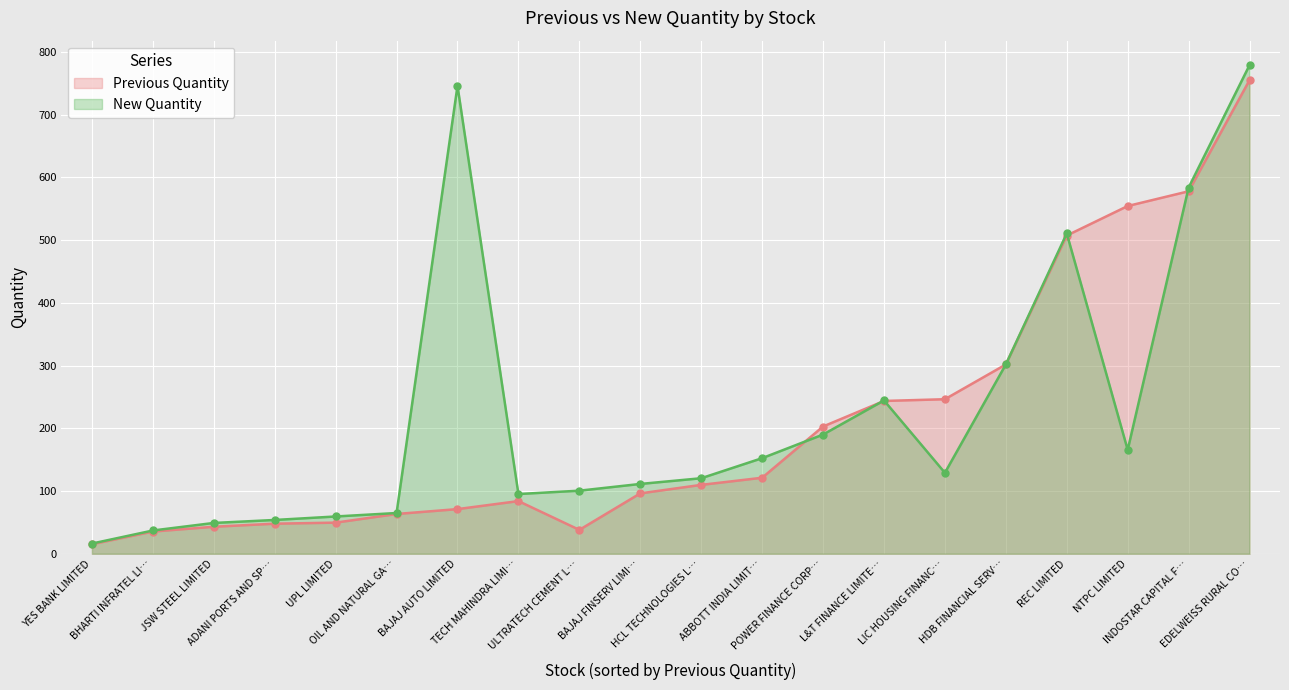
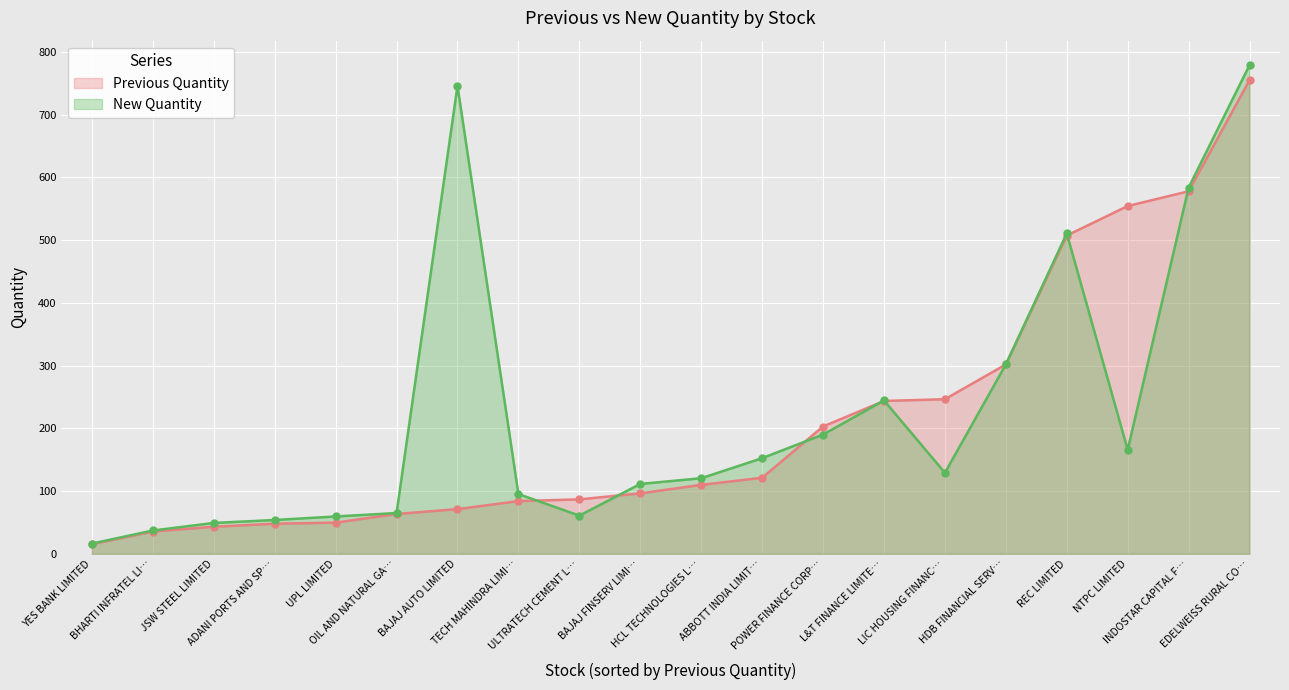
  {
    "Previous Quantity": {
      "JSW STEEL LIMITED": 40,
      "ADANI PORTS AND SP…": 50,
      "UPL LIMITED": 50,
      "BAJAJ AUTO LIMITED": 70,
      "TECH MAHINDRA LIMI…": 80,
-     "ULTRATECH CEMENT L…": 40,
+     "ULTRATECH CEMENT L…": 90,
      "BAJAJ FINSERV LIMI…": 100,
      "HCL TECHNOLOGIES L…": 110,
      "ABBOTT INDIA LIMIT…": 120,
      "POWER FINANCE CORP…": 200,
      "LIC HOUSING FINANC…": 250,
      "NTPC LIMITED": 550,
      "INDOSTAR CAPITAL F…": 580,
      "EDELWEISS RURAL CO…": 750
    },
    "New Quantity": {
      "JSW STEEL LIMITED": 50,
      "ADANI PORTS AND SP…": 50,
      "UPL LIMITED": 60,
      "BAJAJ AUTO LIMITED": 750,
      "TECH MAHINDRA LIMI…": 100,
-     "ULTRATECH CEMENT L…": 100,
+     "ULTRATECH CEMENT L…": 60,
      "BAJAJ FINSERV LIMI…": 110,
      "HCL TECHNOLOGIES L…": 120,
      "ABBOTT INDIA LIMIT…": 150,
      "POWER FINANCE CORP…": 190,
      "LIC HOUSING FINANC…": 130,
      "NTPC LIMITED": 170,
      "INDOSTAR CAPITAL F…": 580,
      "EDELWEISS RURAL CO…": 780
    }
  }
